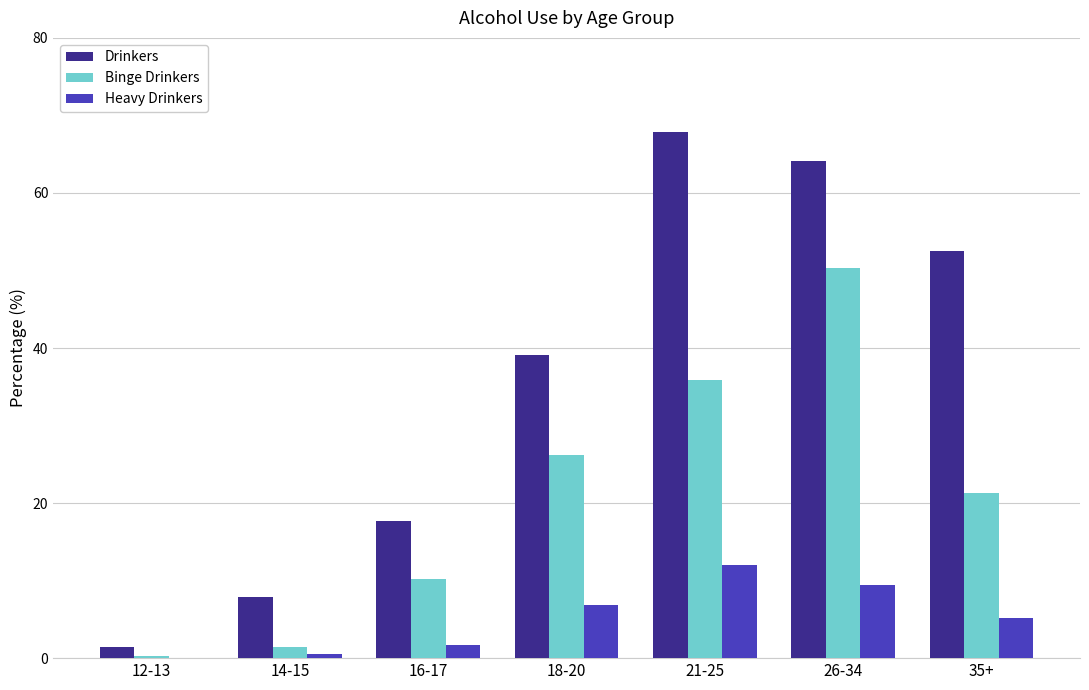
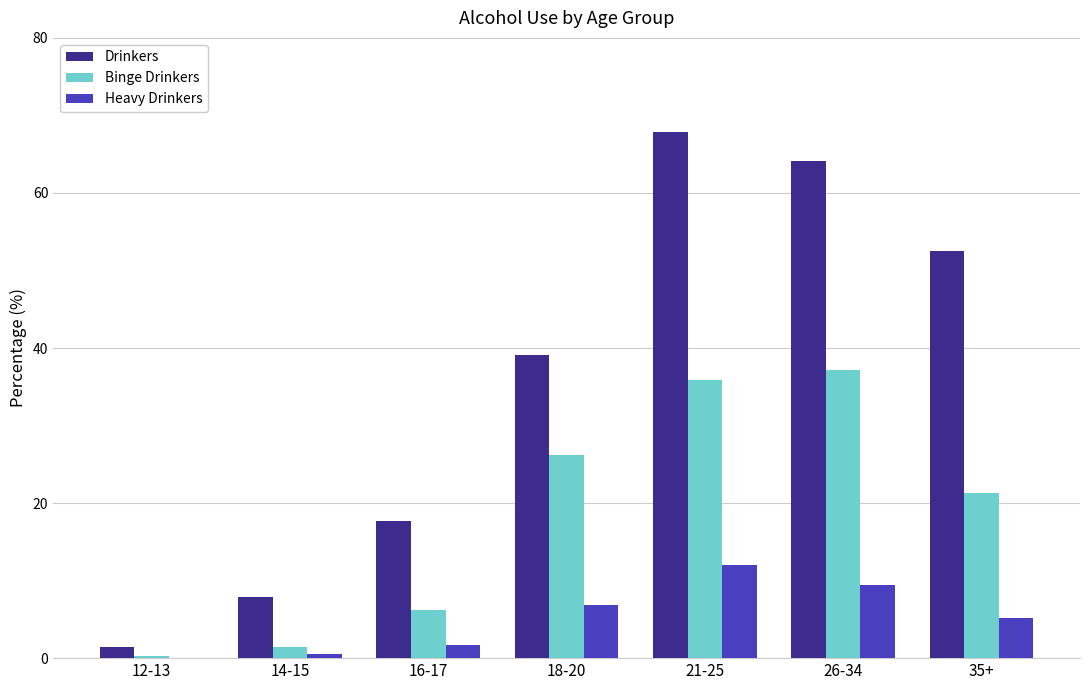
  {
    "Binge Drinkers": {
      "14-15": 2,
-     "16-17": 10,
+     "16-17": 6,
      "18-20": 26,
      "21-25": 36,
-     "26-34": 50,
+     "26-34": 37,
      "35+": 21
    }
  }
